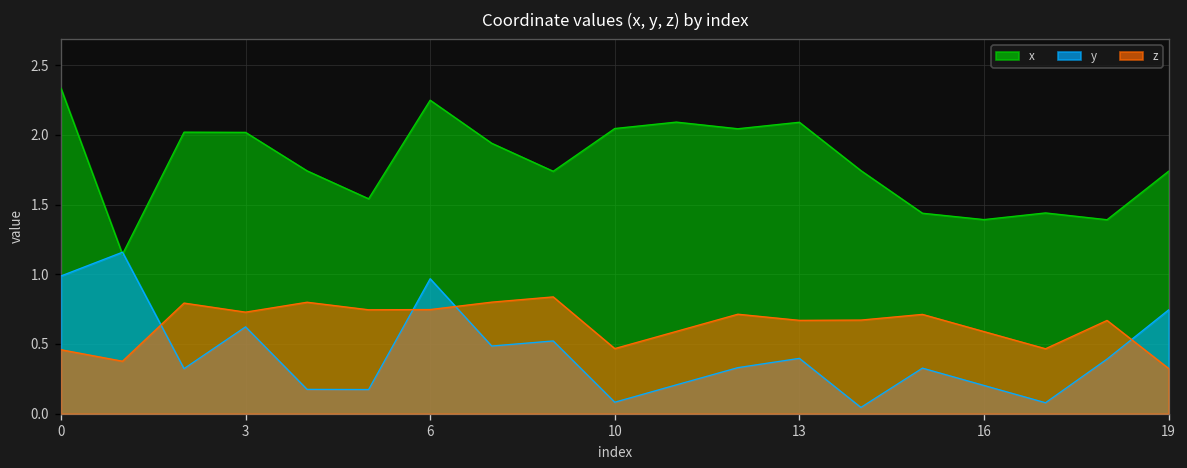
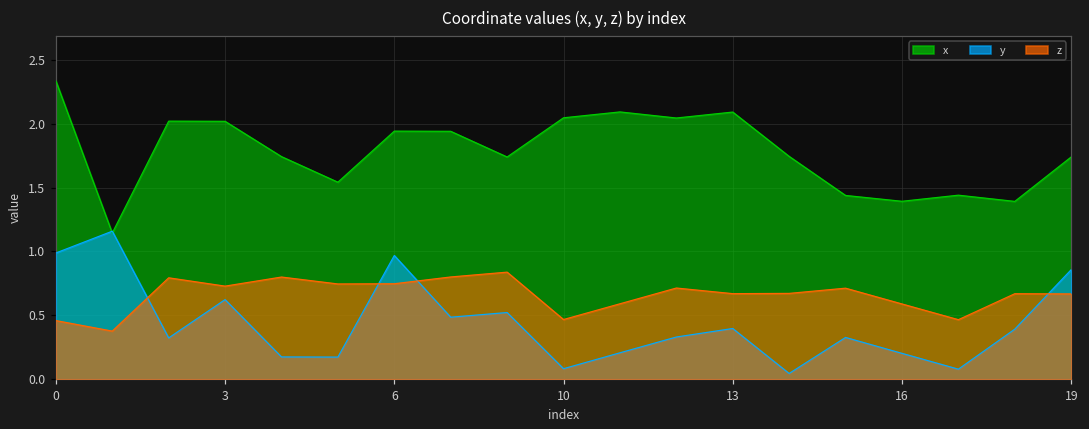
  {
    "x": {
      "0": 2.33,
      "3": 2.02,
-     "6": 2.25,
+     "6": 1.94,
      "19": 1.74
    },
    "y": {
      "0": 0.99,
      "3": 0.62,
      "6": 0.97,
-     "19": 0.74
+     "19": 0.86
    },
    "z": {
      "0": 0.46,
      "3": 0.73,
      "6": 0.75,
-     "19": 0.32
+     "19": 0.67
    }
  }
